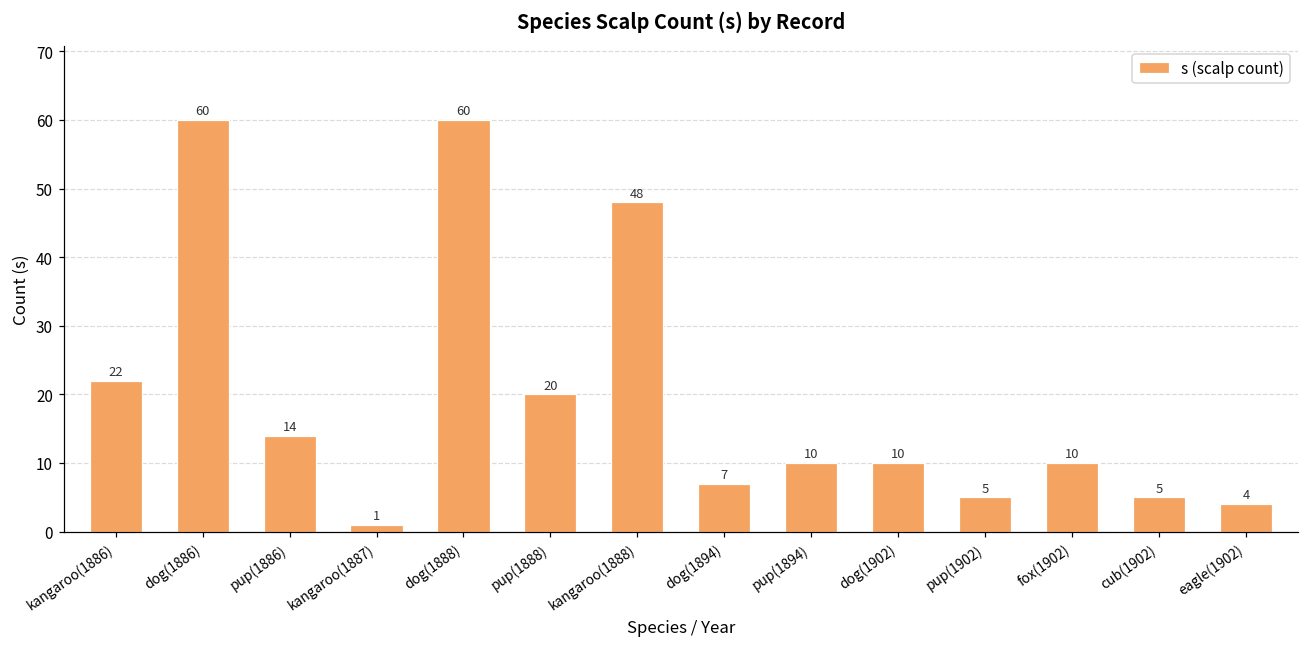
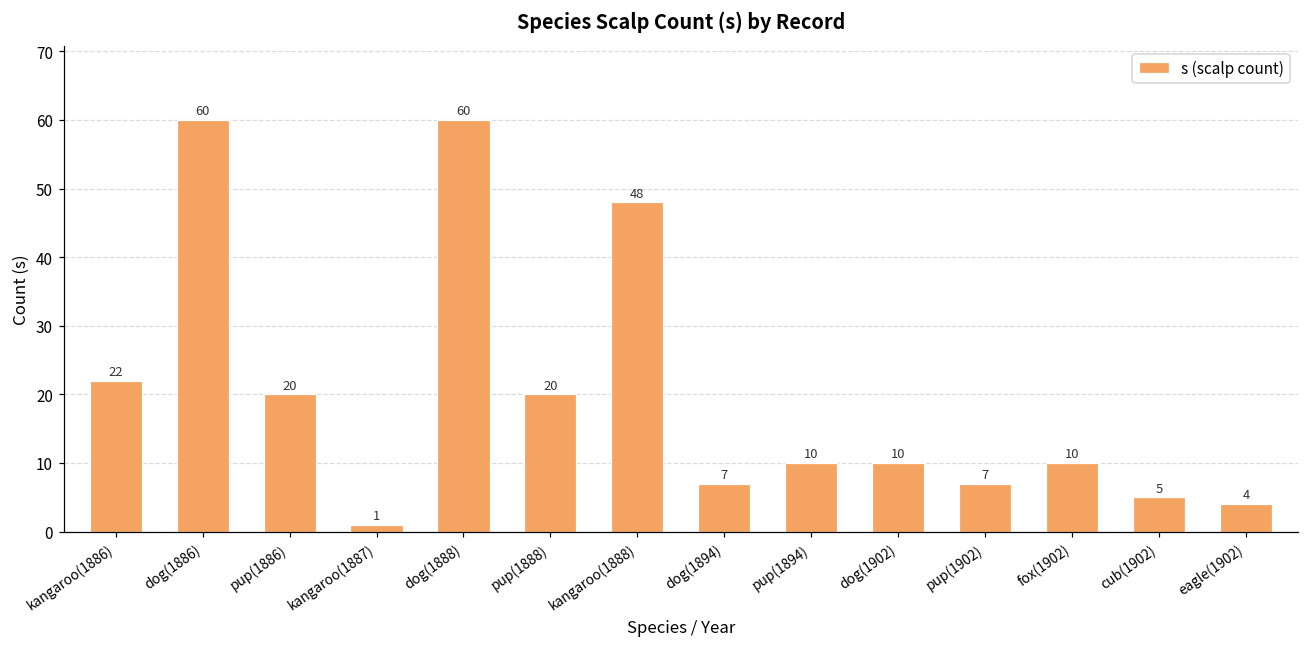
  {
    "kangaroo(1886)": 22,
    "dog(1886)": 60,
-   "pup(1886)": 14,
+   "pup(1886)": 20,
    "kangaroo(1887)": 1,
    "dog(1888)": 60,
    "pup(1888)": 20,
    "kangaroo(1888)": 48,
    "dog(1894)": 7,
    "pup(1894)": 10,
    "dog(1902)": 10,
-   "pup(1902)": 5,
+   "pup(1902)": 7,
    "fox(1902)": 10,
    "cub(1902)": 5,
    "eagle(1902)": 4
  }
